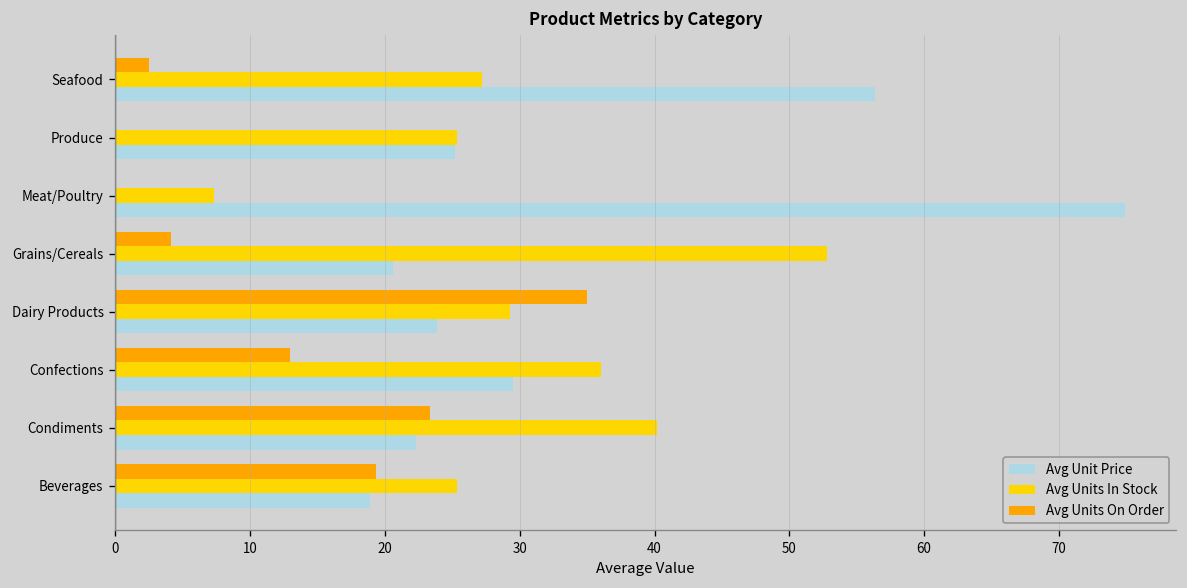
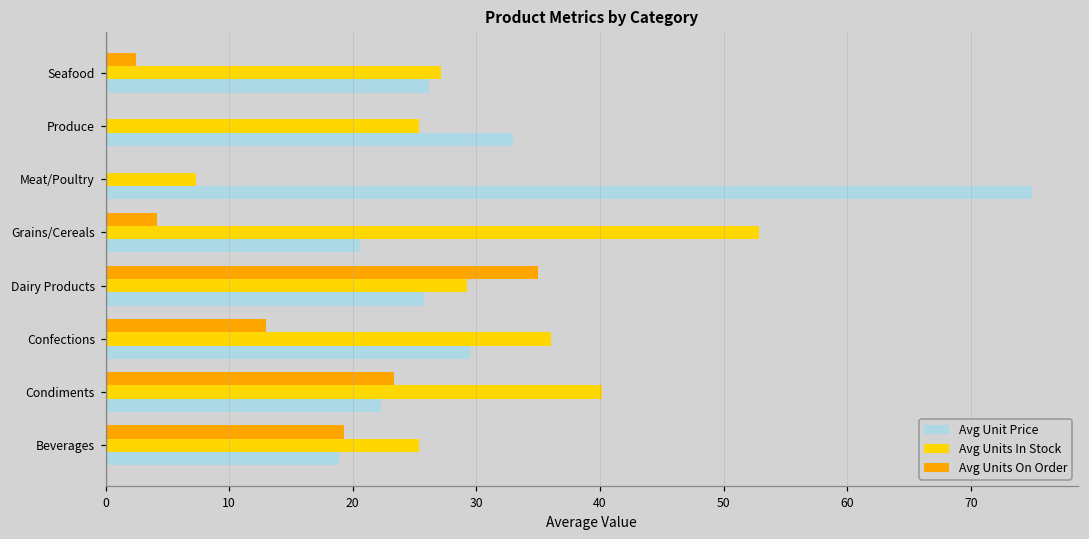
  {
    "Avg Unit Price": {
-     "Seafood": 56.4,
-     "Produce": 25.2,
+     "Seafood": 26.2,
+     "Produce": 33.0,
      "Meat/Poultry": 74.9,
      "Grains/Cereals": 20.6,
-     "Dairy Products": 23.8,
+     "Dairy Products": 25.7,
      "Confections": 29.5,
      "Condiments": 22.3,
      "Beverages": 18.9
    }
  }
